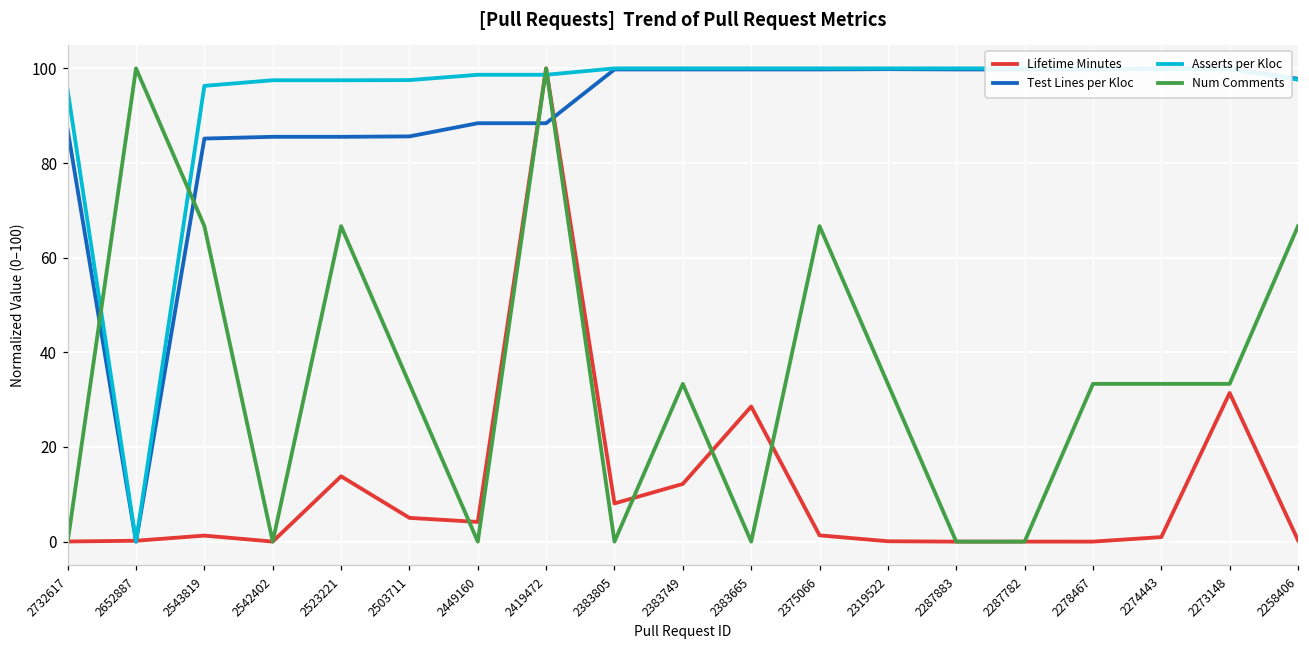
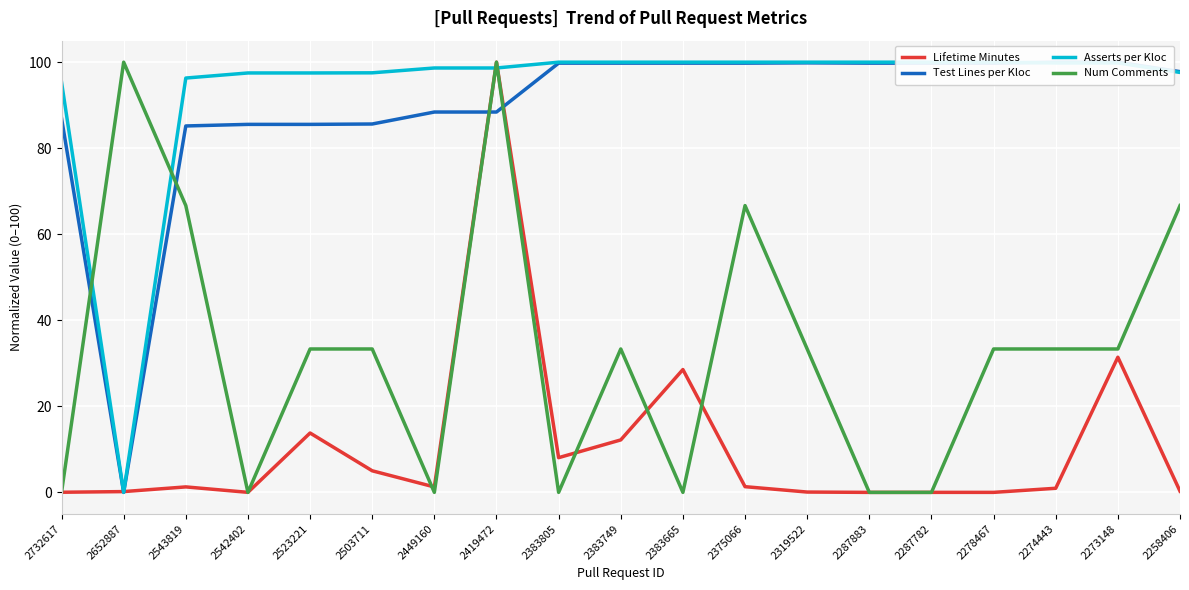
  {
    "Lifetime Minutes": {
      "2543819": 1,
      "2523221": 14,
      "2503711": 5,
-     "2449160": 4,
+     "2449160": 1,
      "2383805": 8,
      "2383749": 12,
      "2383665": 29,
      "2375066": 1,
      "2319522": 0,
      "2278467": 0,
      "2274443": 1,
      "2273148": 31,
      "2258406": 0
    },
    "Test Lines per Kloc": {
      "2732617": 87,
      "2543819": 85,
      "2542402": 86,
      "2523221": 86,
      "2503711": 86,
      "2449160": 88,
      "2419472": 88
    },
    "Asserts per Kloc": {
      "2732617": 95,
      "2543819": 96,
      "2542402": 97,
      "2523221": 97,
      "2503711": 98,
      "2449160": 99,
      "2419472": 99
    },
    "Num Comments": {
      "2652887": 100,
      "2543819": 67,
-     "2523221": 67,
+     "2523221": 33,
      "2503711": 33,
      "2449160": 0,
      "2383805": 0,
      "2383749": 33,
      "2383665": 0,
      "2375066": 67,
      "2319522": 33,
      "2278467": 33,
      "2274443": 33,
      "2273148": 33,
      "2258406": 67
    }
  }
